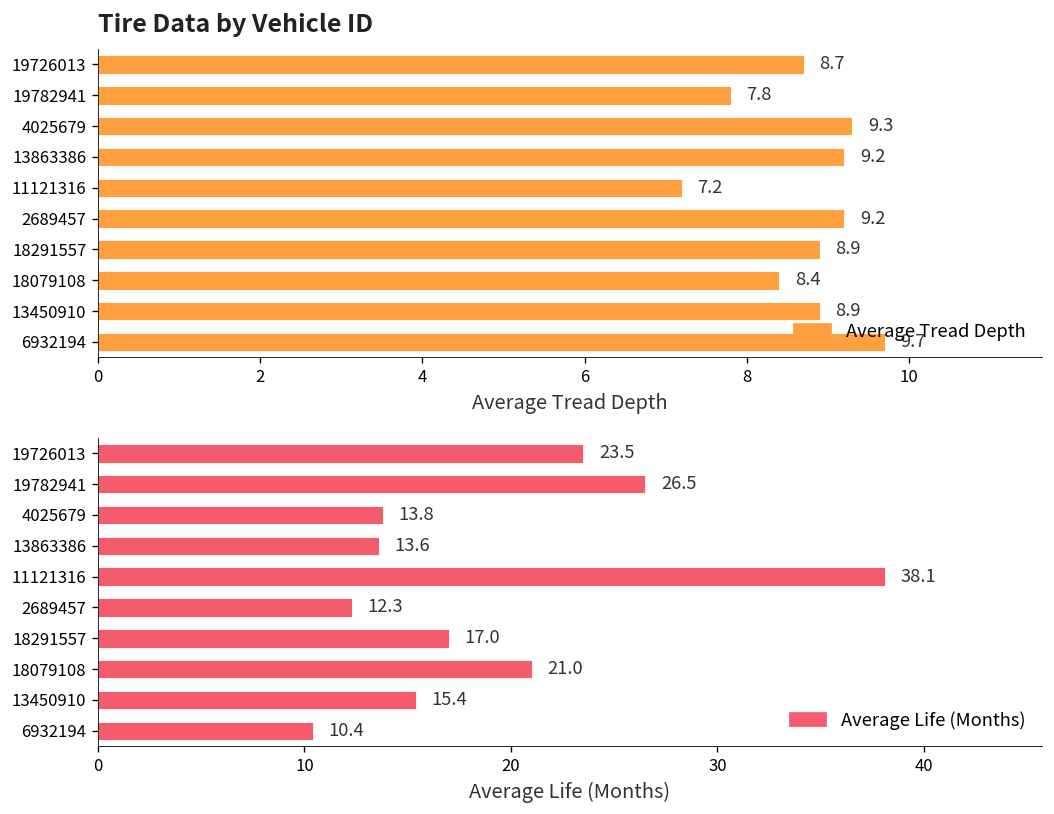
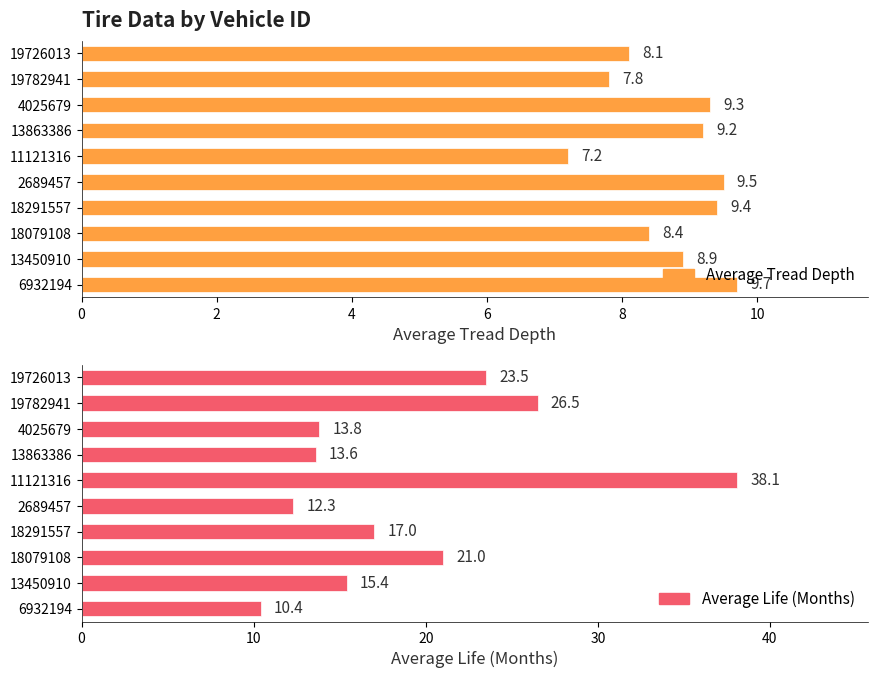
  {
    "Tire Data by Vehicle ID": {
-     "19726013": 8.7,
+     "19726013": 8.1,
      "19782941": 7.8,
      "4025679": 9.3,
      "13863386": 9.2,
      "11121316": 7.2,
-     "2689457": 9.2,
-     "18291557": 8.9,
+     "2689457": 9.5,
+     "18291557": 9.4,
      "18079108": 8.4,
      "13450910": 8.9,
      "6932194": 9.7
    }
  }
